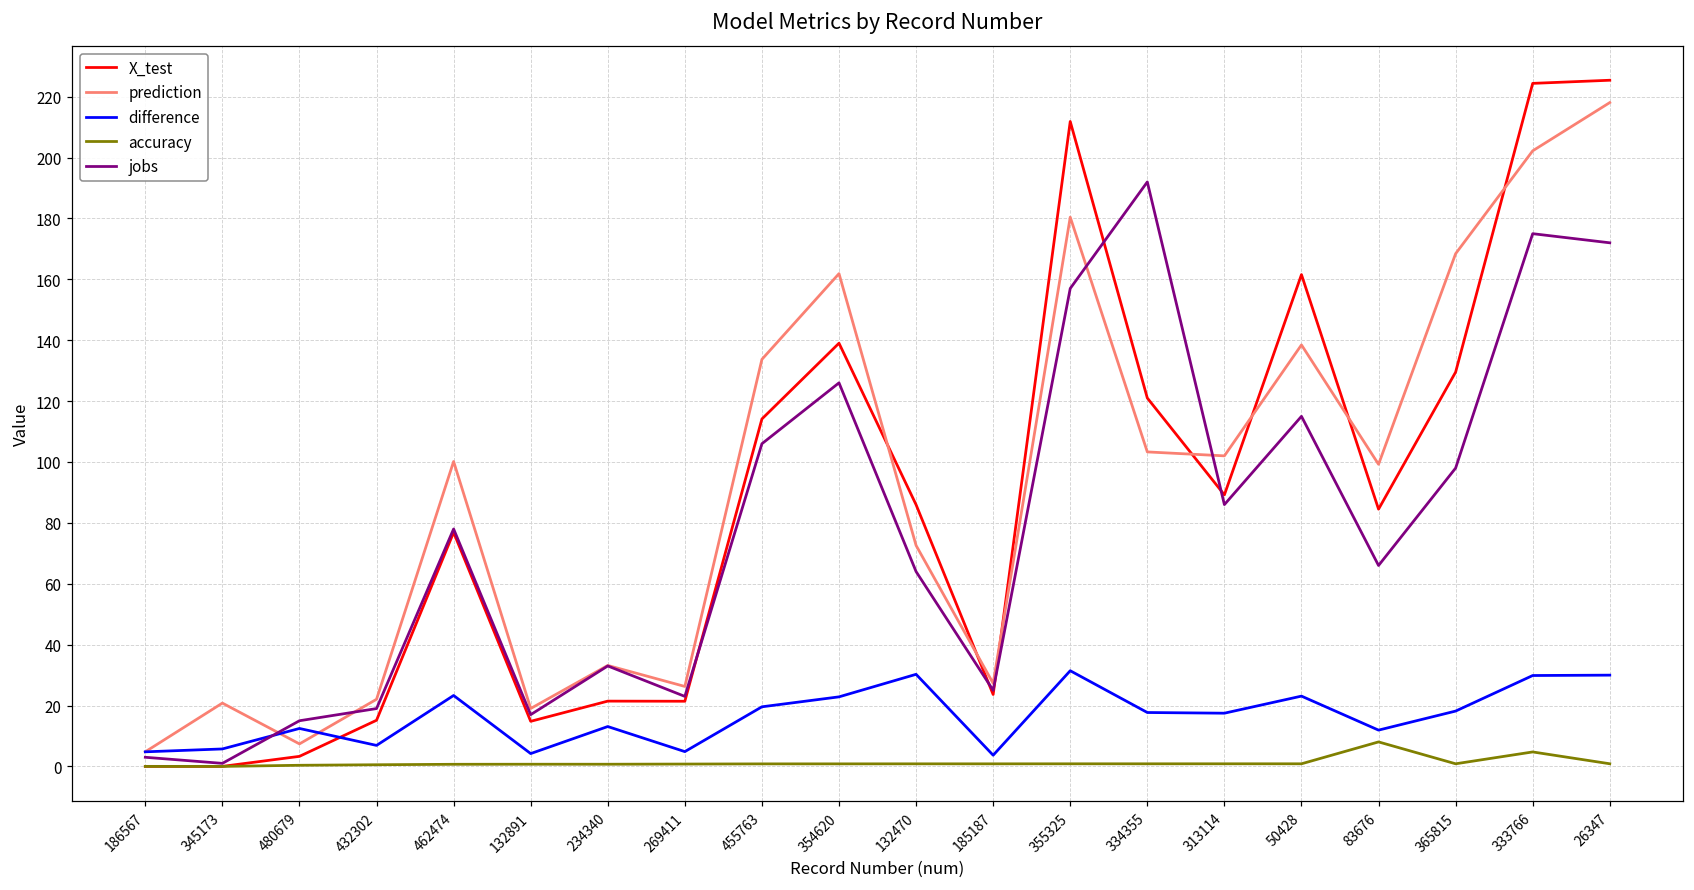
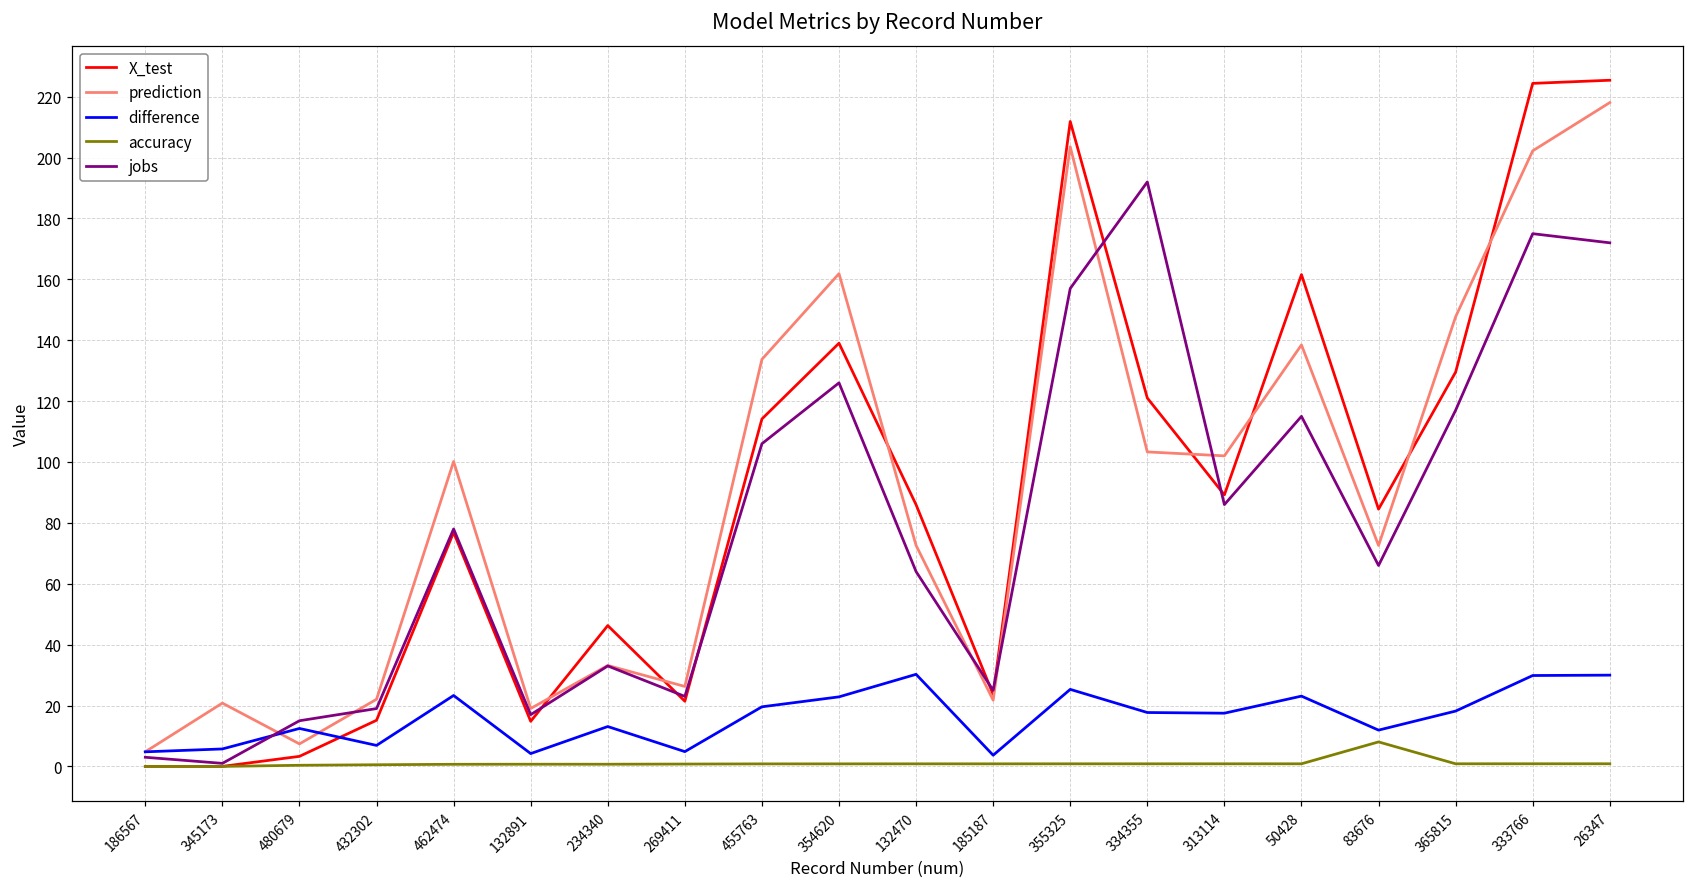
  {
    "X_test": {
      "480679": 3,
      "432302": 15,
      "462474": 77,
      "132891": 15,
-     "234340": 21,
+     "234340": 46,
      "269411": 21,
      "455763": 114,
      "354620": 139,
      "132470": 86,
      "185187": 24,
      "355325": 212,
      "334355": 121,
      "313114": 89,
      "50428": 162,
      "83676": 85,
      "365815": 130,
      "333766": 224,
      "26347": 225
    },
    "prediction": {
      "345173": 21,
      "480679": 7,
      "432302": 22,
      "462474": 100,
      "132891": 19,
      "269411": 26,
      "455763": 134,
      "354620": 162,
      "132470": 73,
-     "185187": 27,
-     "355325": 180,
+     "185187": 22,
+     "355325": 204,
      "334355": 103,
      "313114": 102,
      "50428": 138,
-     "83676": 99,
-     "365815": 168,
+     "83676": 73,
+     "365815": 148,
      "333766": 202,
      "26347": 218
    },
    "difference": {
      "345173": 6,
      "480679": 12,
      "432302": 7,
      "462474": 23,
      "132891": 4,
      "234340": 13,
      "269411": 5,
      "455763": 20,
      "354620": 23,
      "132470": 30,
      "185187": 4,
-     "355325": 31,
+     "355325": 25,
      "334355": 18,
      "313114": 17,
      "50428": 23,
      "83676": 12,
      "365815": 18,
      "333766": 30,
      "26347": 30
    },
    "accuracy": {
      "480679": 0,
      "432302": 1,
      "462474": 1,
      "132891": 1,
      "234340": 1,
      "269411": 1,
      "455763": 1,
      "354620": 1,
      "132470": 1,
      "185187": 1,
      "355325": 1,
      "334355": 1,
      "313114": 1,
      "50428": 1,
      "83676": 8,
      "365815": 1,
-     "333766": 5,
+     "333766": 1,
      "26347": 1
    },
    "jobs": {
      "186567": 3,
      "345173": 1,
      "480679": 15,
      "432302": 19,
      "462474": 78,
      "132891": 17,
      "269411": 23,
      "455763": 106,
      "354620": 126,
      "132470": 64,
      "185187": 25,
      "355325": 157,
      "334355": 192,
      "313114": 86,
      "50428": 115,
      "83676": 66,
-     "365815": 98,
+     "365815": 117,
      "333766": 175,
      "26347": 172
    }
  }
